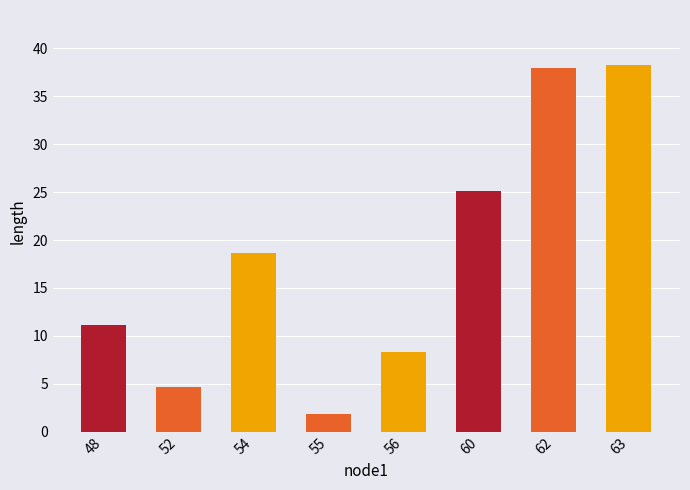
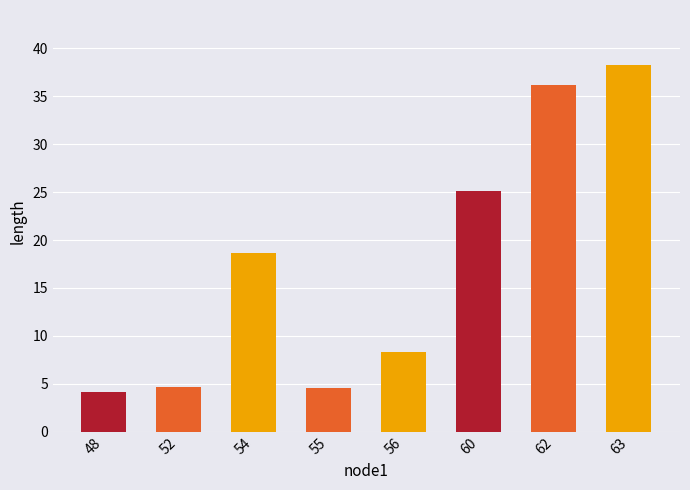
  {
-   "48": 11,
+   "48": 4,
    "52": 5,
    "54": 19,
-   "55": 2,
+   "55": 5,
    "56": 8,
    "60": 25,
-   "62": 38,
+   "62": 36,
    "63": 38
  }
